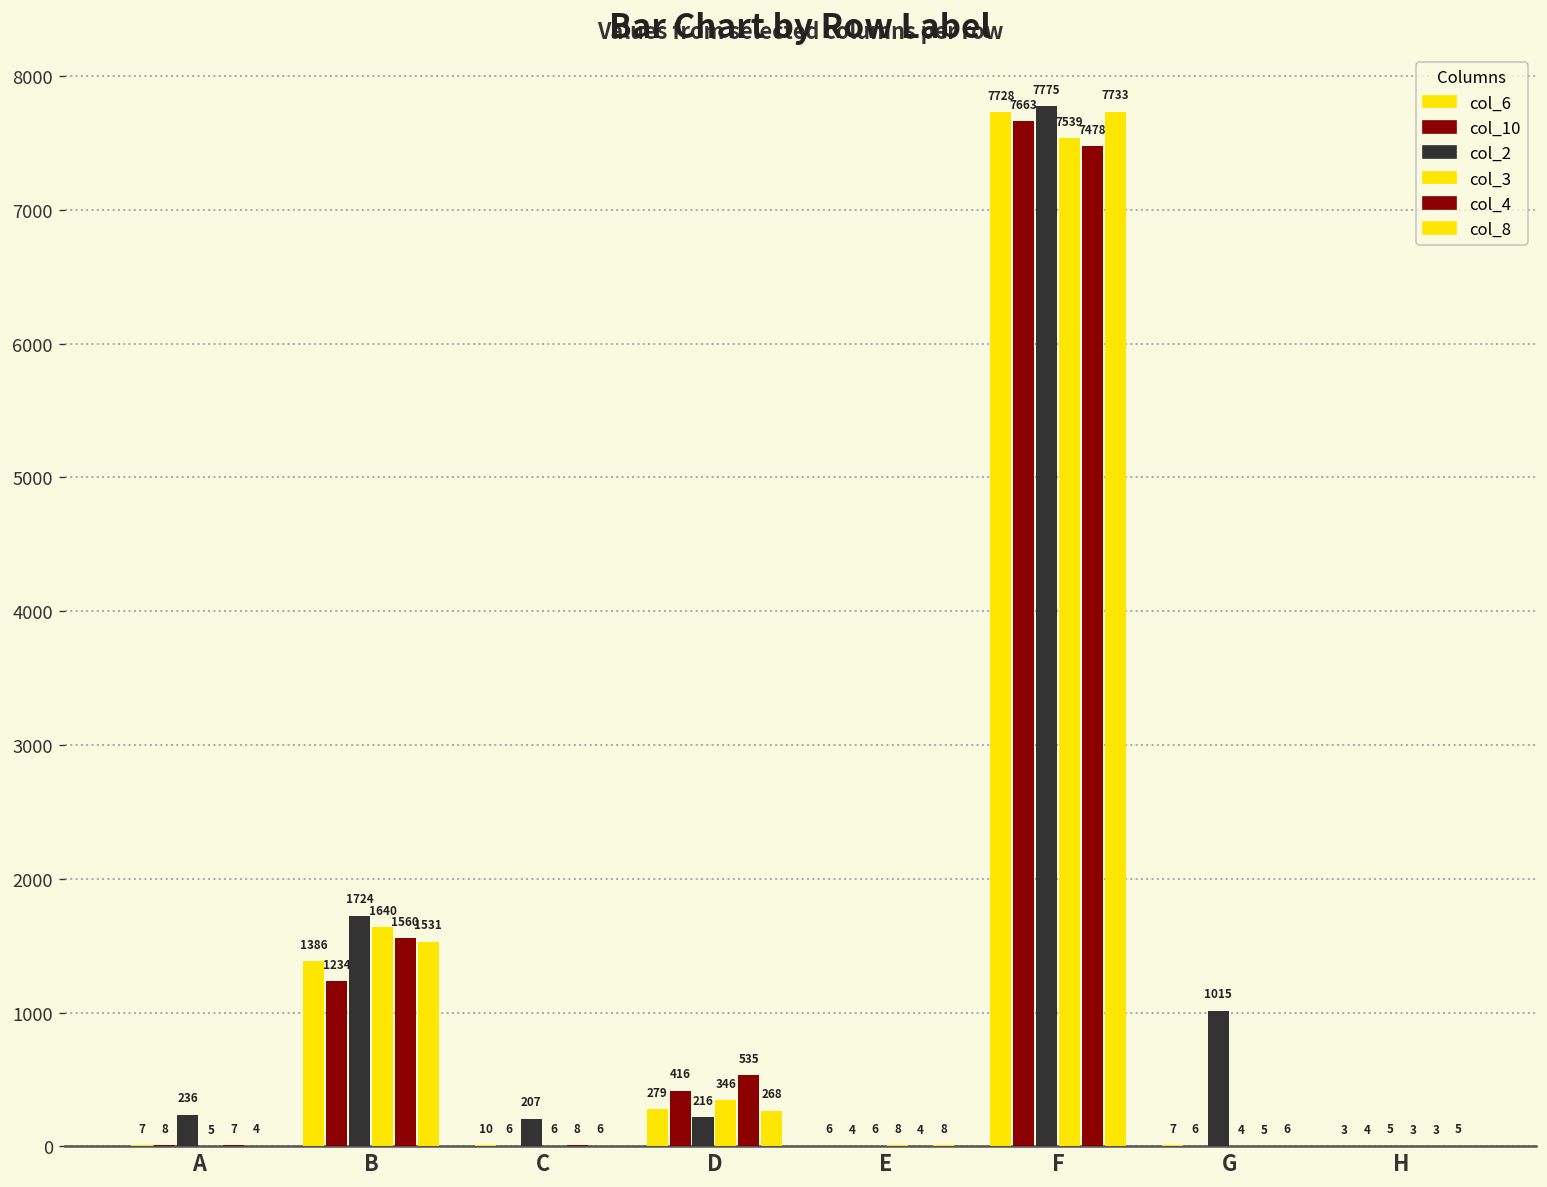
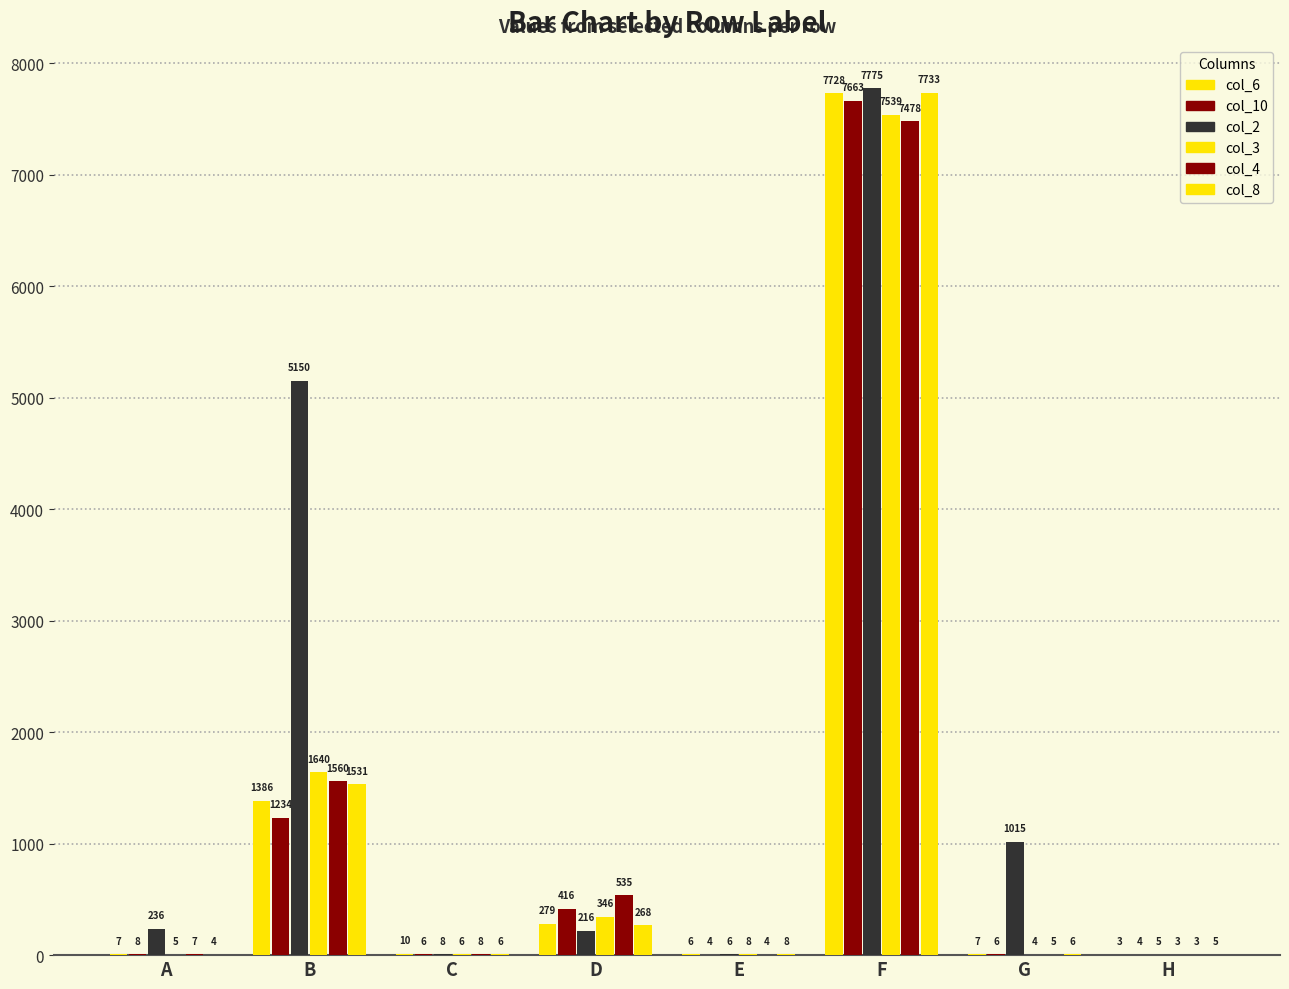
  {
    "col_2": {
      "A": 236,
-     "B": 1724,
-     "C": 207,
+     "B": 5150,
+     "C": 8,
      "D": 216,
      "E": 6,
      "F": 7775,
      "G": 1015,
      "H": 5
    }
  }
